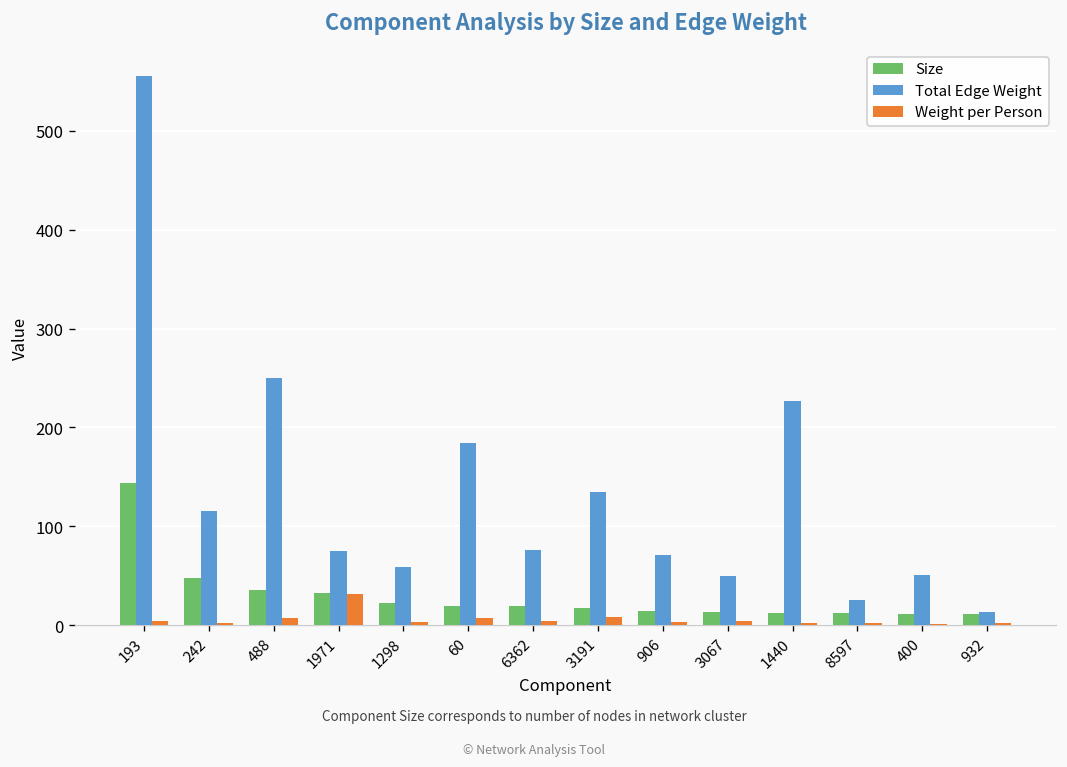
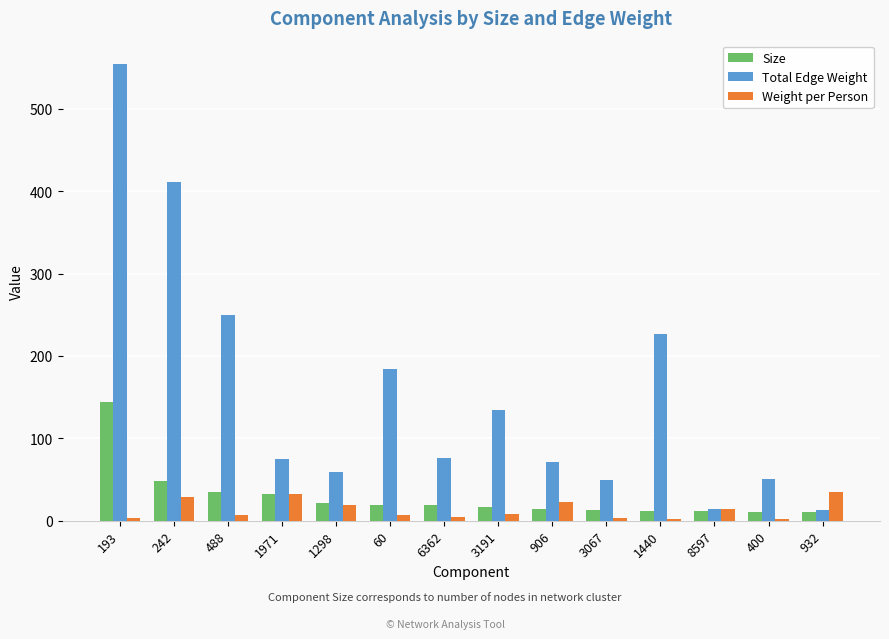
  {
    "Size": {
      "193": 140,
      "242": 50,
      "488": 40,
      "1971": 30,
      "1298": 20,
      "60": 20,
      "6362": 20,
      "3191": 20,
      "906": 10,
      "3067": 10,
      "1440": 10,
      "8597": 10,
      "400": 10,
      "932": 10
    },
    "Total Edge Weight": {
      "193": 560,
-     "242": 120,
+     "242": 410,
      "488": 250,
      "1971": 80,
      "1298": 60,
      "60": 180,
      "6362": 80,
      "3191": 140,
      "906": 70,
      "3067": 50,
      "1440": 230,
-     "8597": 30,
+     "8597": 10,
      "400": 50,
      "932": 10
    },
    "Weight per Person": {
      "193": 0,
-     "242": 0,
+     "242": 30,
      "488": 10,
      "1971": 30,
-     "1298": 0,
+     "1298": 20,
      "60": 10,
      "6362": 0,
      "3191": 10,
-     "906": 0,
+     "906": 20,
      "3067": 0,
-     "8597": 0,
-     "932": 0
+     "8597": 10,
+     "932": 30
    }
  }
